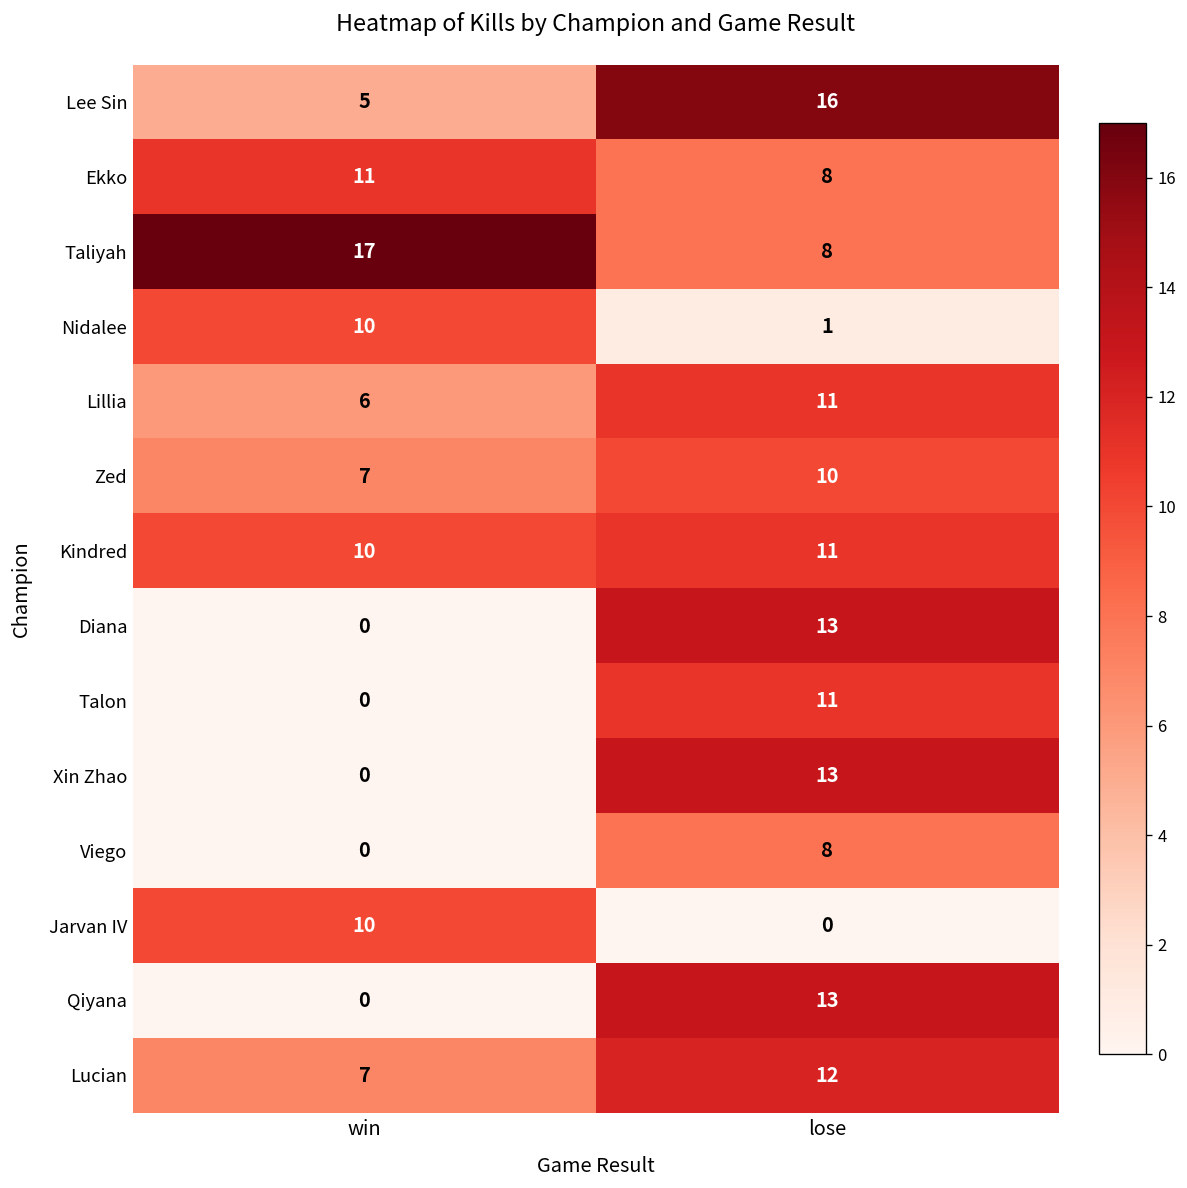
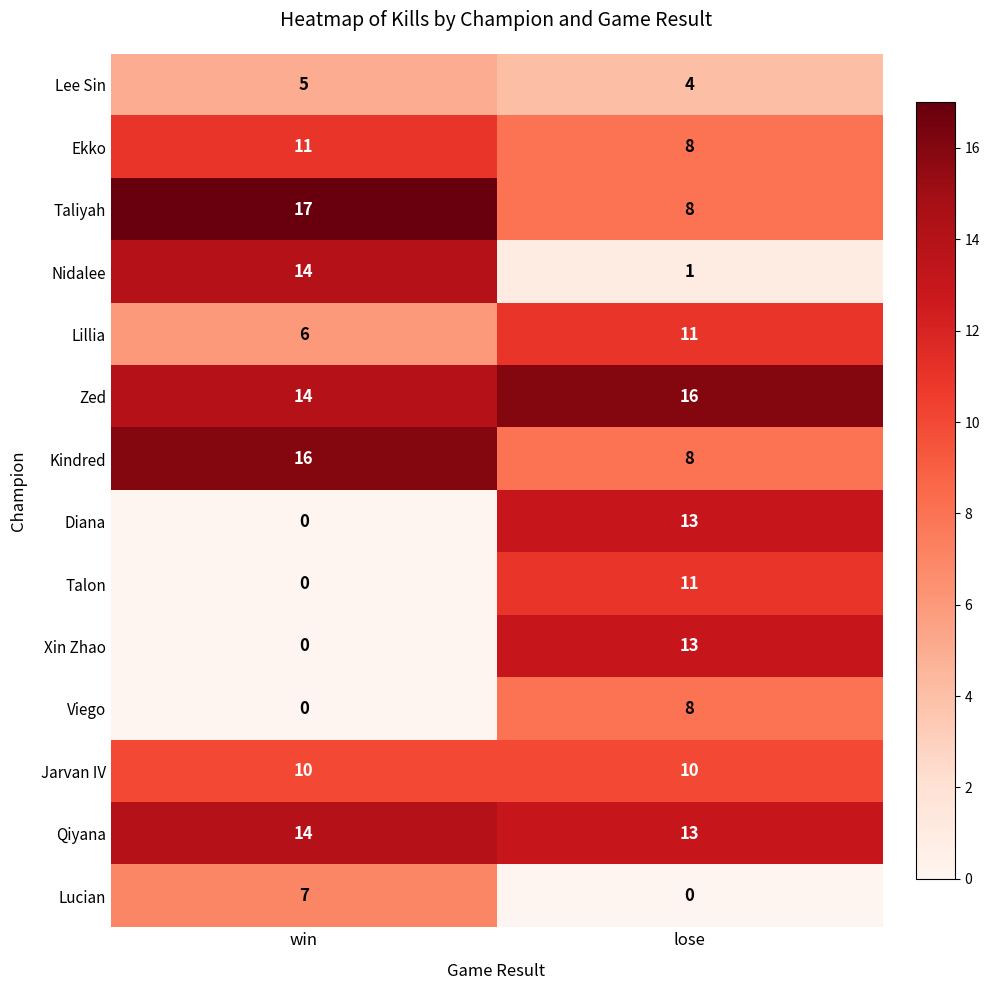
  {
    "Lee Sin": {
      "win": 5,
-     "lose": 16
+     "lose": 4
    },
    "Ekko": {
      "win": 11,
      "lose": 8
    },
    "Taliyah": {
      "win": 17,
      "lose": 8
    },
    "Nidalee": {
-     "win": 10,
+     "win": 14,
      "lose": 1
    },
    "Lillia": {
      "win": 6,
      "lose": 11
    },
    "Zed": {
-     "win": 7,
-     "lose": 10
+     "win": 14,
+     "lose": 16
    },
    "Kindred": {
-     "win": 10,
-     "lose": 11
+     "win": 16,
+     "lose": 8
    },
    "Diana": {
      "win": 0,
      "lose": 13
    },
    "Talon": {
      "win": 0,
      "lose": 11
    },
    "Xin Zhao": {
      "win": 0,
      "lose": 13
    },
    "Viego": {
      "win": 0,
      "lose": 8
    },
    "Jarvan IV": {
      "win": 10,
-     "lose": 0
+     "lose": 10
    },
    "Qiyana": {
-     "win": 0,
+     "win": 14,
      "lose": 13
    },
    "Lucian": {
      "win": 7,
-     "lose": 12
+     "lose": 0
    }
  }
